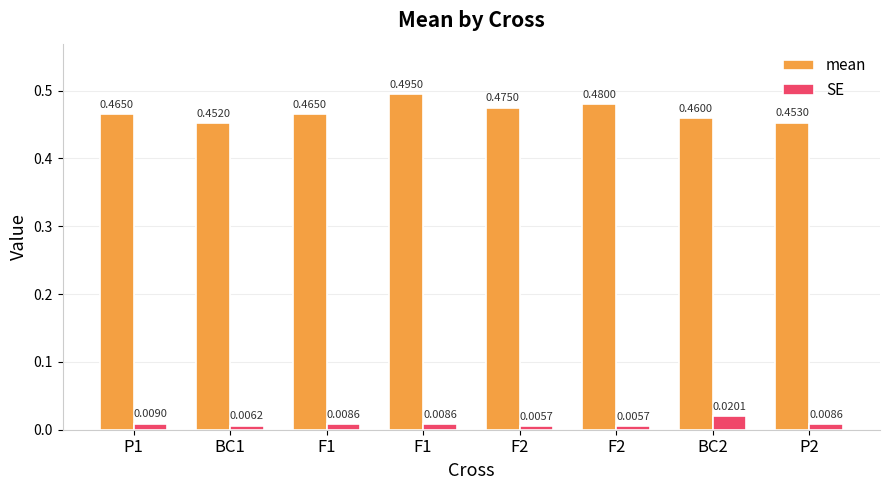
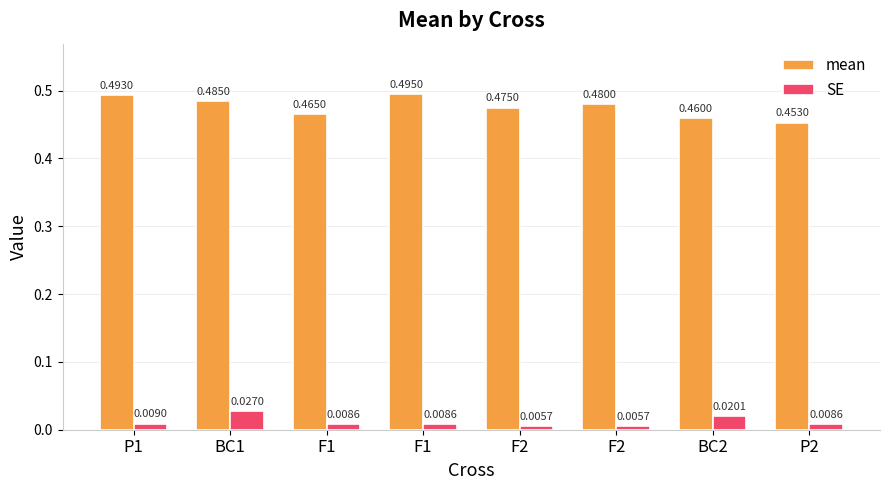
  {
    "mean": {
-     "P1": 0.4650,
-     "BC1": 0.4520,
+     "P1": 0.4930,
+     "BC1": 0.4850,
      "BC2": 0.4600,
      "P2": 0.4530
    },
    "SE": {
      "P1": 0.0090,
-     "BC1": 0.0062,
+     "BC1": 0.0270,
      "BC2": 0.0201,
      "P2": 0.0086
    }
  }
